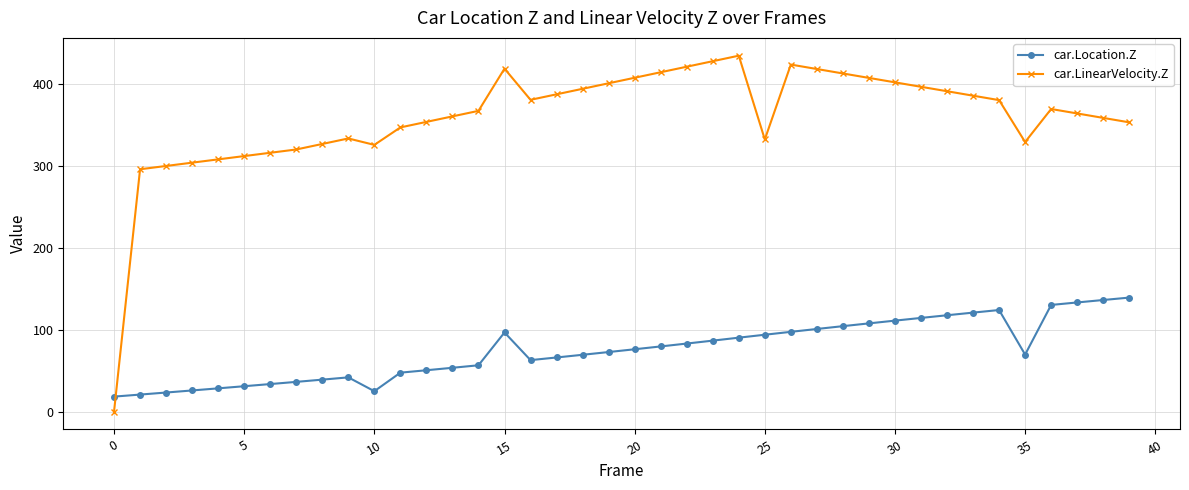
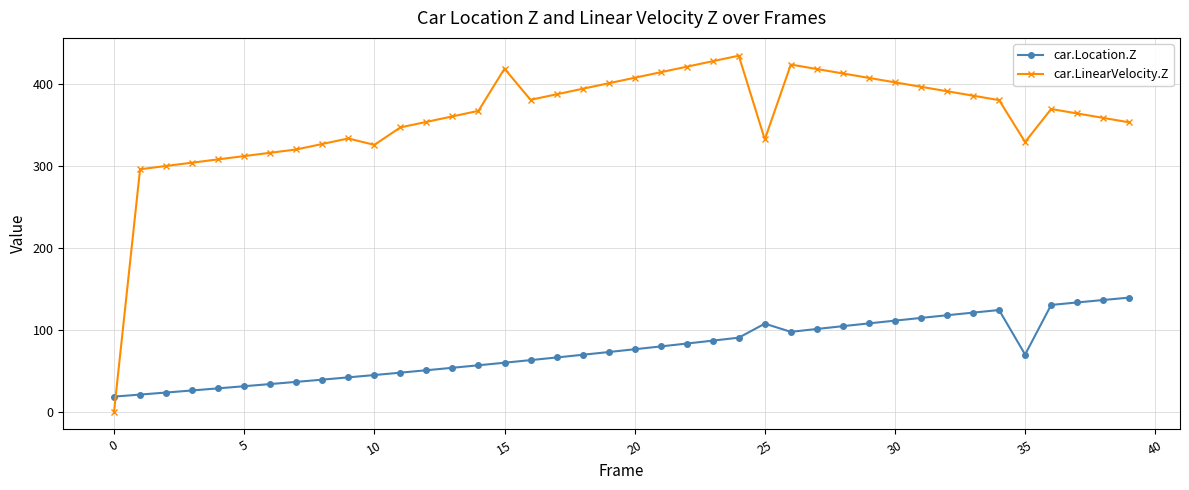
  {
    "car.Location.Z": {
      "0": 20,
      "5": 30,
-     "10": 30,
-     "15": 100,
+     "10": 40,
+     "15": 60,
      "20": 80,
-     "25": 90,
+     "25": 110,
      "30": 110,
      "35": 70
    },
    "car.LinearVelocity.Z": {
      "0": 0,
      "5": 310,
      "10": 330,
      "15": 420,
      "20": 410,
      "25": 330,
      "30": 400,
      "35": 330
    }
  }
